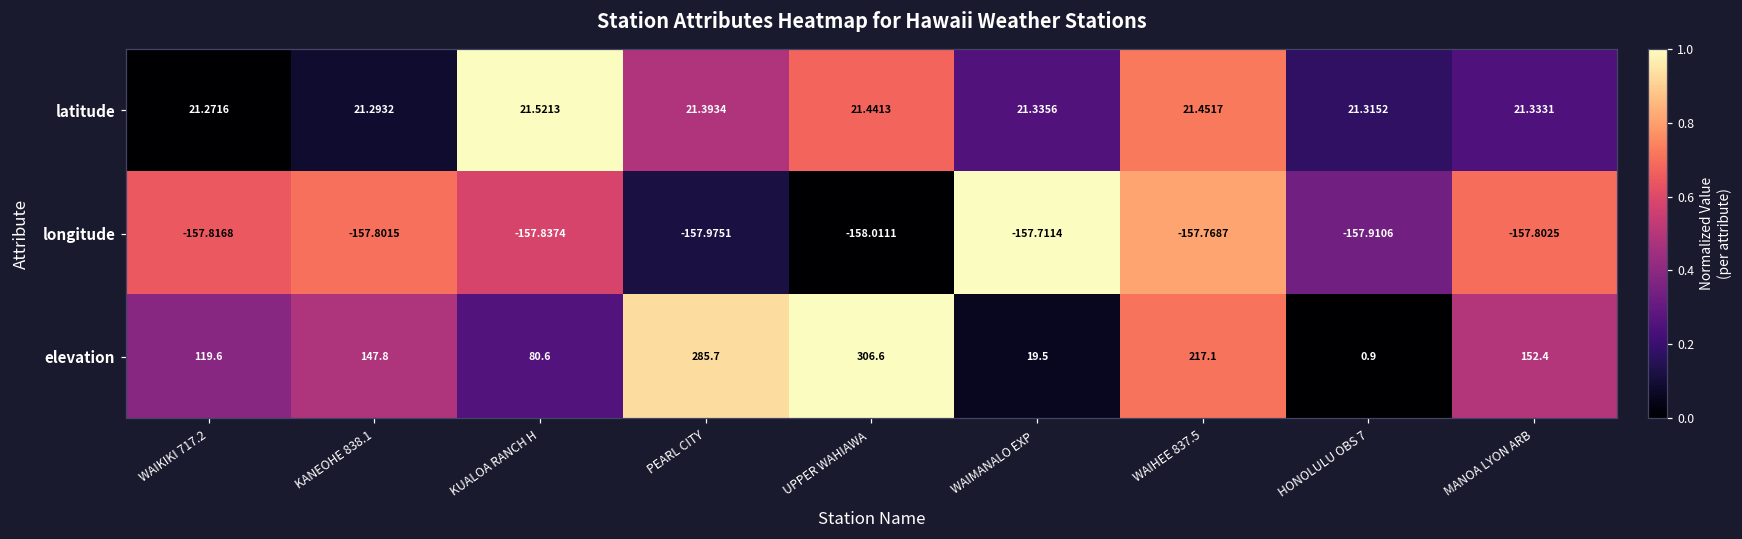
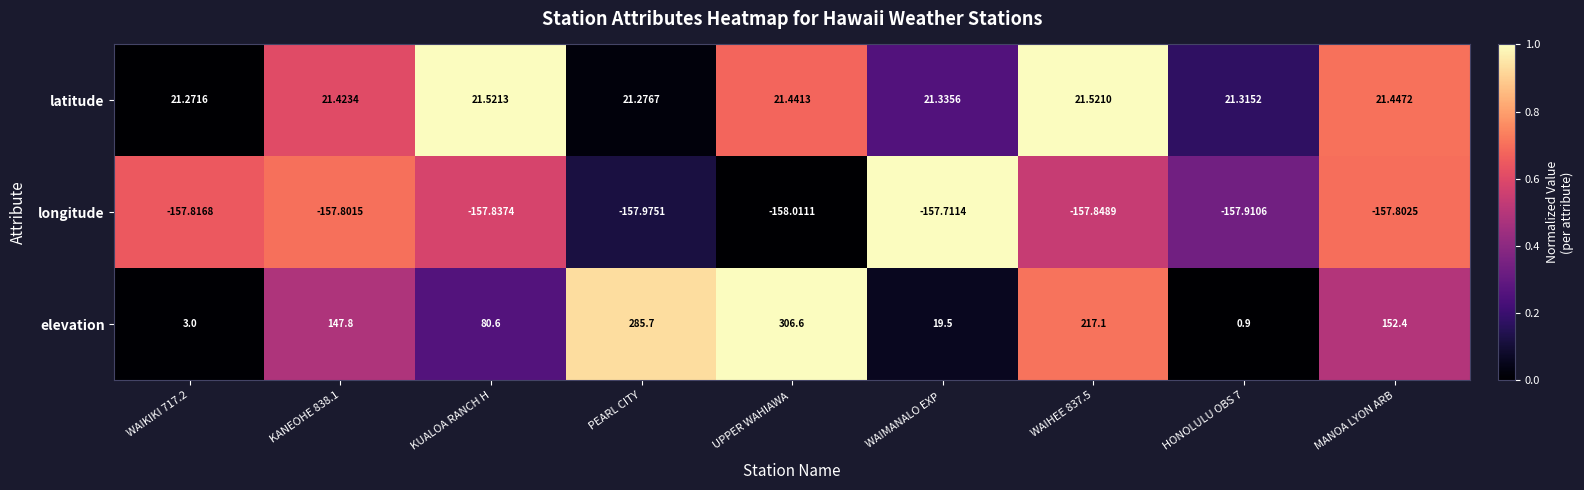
  {
    "latitude": {
      "WAIKIKI 717.2": 21.2716,
-     "KANEOHE 838.1": 21.2932,
+     "KANEOHE 838.1": 21.4234,
      "KUALOA RANCH H": 21.5213,
-     "PEARL CITY": 21.3934,
+     "PEARL CITY": 21.2767,
      "UPPER WAHIAWA": 21.4413,
      "WAIMANALO EXP": 21.3356,
-     "WAIHEE 837.5": 21.4517,
+     "WAIHEE 837.5": 21.5210,
      "HONOLULU OBS 7": 21.3152,
-     "MANOA LYON ARB": 21.3331
+     "MANOA LYON ARB": 21.4472
    },
    "longitude": {
      "WAIKIKI 717.2": -157.8168,
      "KANEOHE 838.1": -157.8015,
      "KUALOA RANCH H": -157.8374,
      "PEARL CITY": -157.9751,
      "UPPER WAHIAWA": -158.0111,
      "WAIMANALO EXP": -157.7114,
-     "WAIHEE 837.5": -157.7687,
+     "WAIHEE 837.5": -157.8489,
      "HONOLULU OBS 7": -157.9106,
      "MANOA LYON ARB": -157.8025
    },
    "elevation": {
-     "WAIKIKI 717.2": 119.6,
+     "WAIKIKI 717.2": 3.0,
      "KANEOHE 838.1": 147.8,
      "KUALOA RANCH H": 80.6,
      "PEARL CITY": 285.7,
      "UPPER WAHIAWA": 306.6,
      "WAIMANALO EXP": 19.5,
      "WAIHEE 837.5": 217.1,
      "HONOLULU OBS 7": 0.9,
      "MANOA LYON ARB": 152.4
    }
  }
